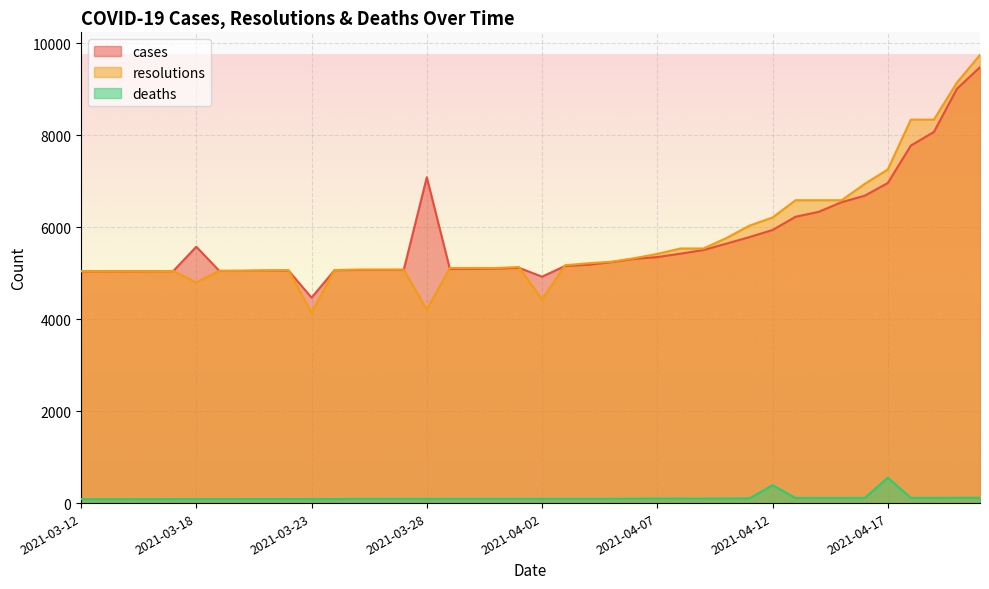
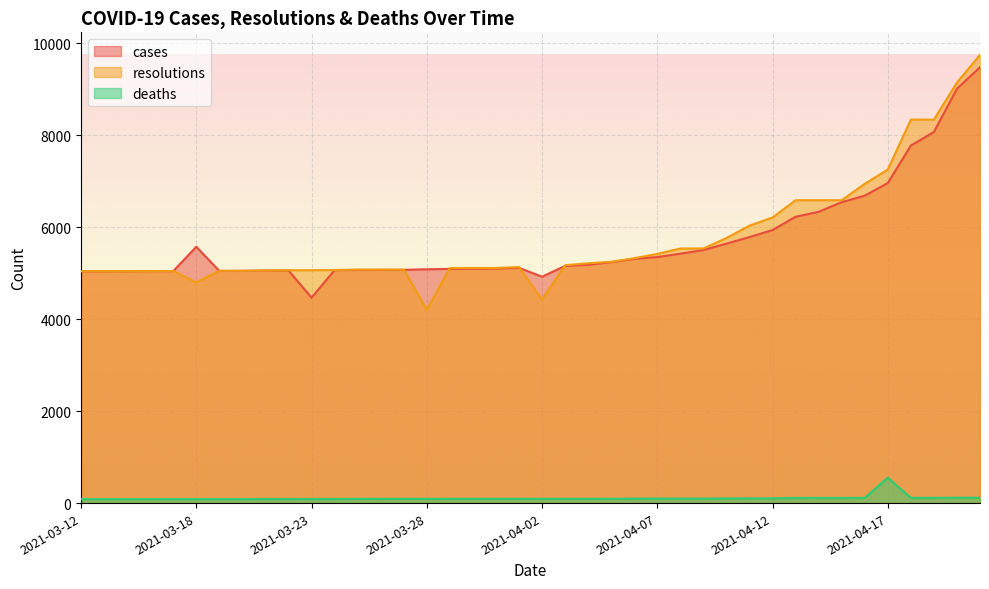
  {
    "cases": {
      "2021-03-18": 5600,
      "2021-03-23": 4500,
-     "2021-03-28": 7100,
+     "2021-03-28": 5100,
      "2021-04-02": 4900,
      "2021-04-07": 5400,
      "2021-04-12": 5900,
      "2021-04-17": 7000
    },
    "resolutions": {
      "2021-03-18": 4800,
-     "2021-03-23": 4100,
+     "2021-03-23": 5100,
      "2021-03-28": 4200,
      "2021-04-02": 4400,
      "2021-04-07": 5400,
      "2021-04-12": 6200,
      "2021-04-17": 7300
    },
    "deaths": {
      "2021-03-12": 100,
      "2021-03-18": 100,
      "2021-03-23": 100,
      "2021-03-28": 100,
      "2021-04-02": 100,
      "2021-04-07": 100,
-     "2021-04-12": 400,
+     "2021-04-12": 100,
      "2021-04-17": 600
    }
  }
